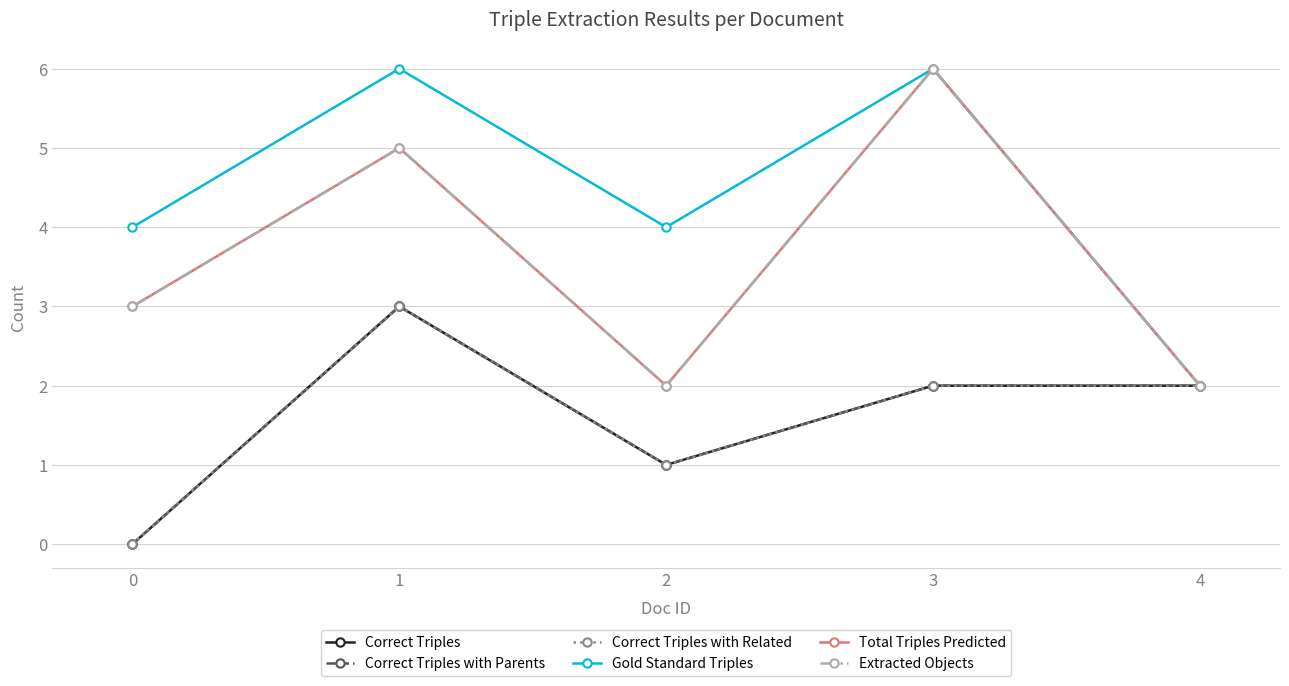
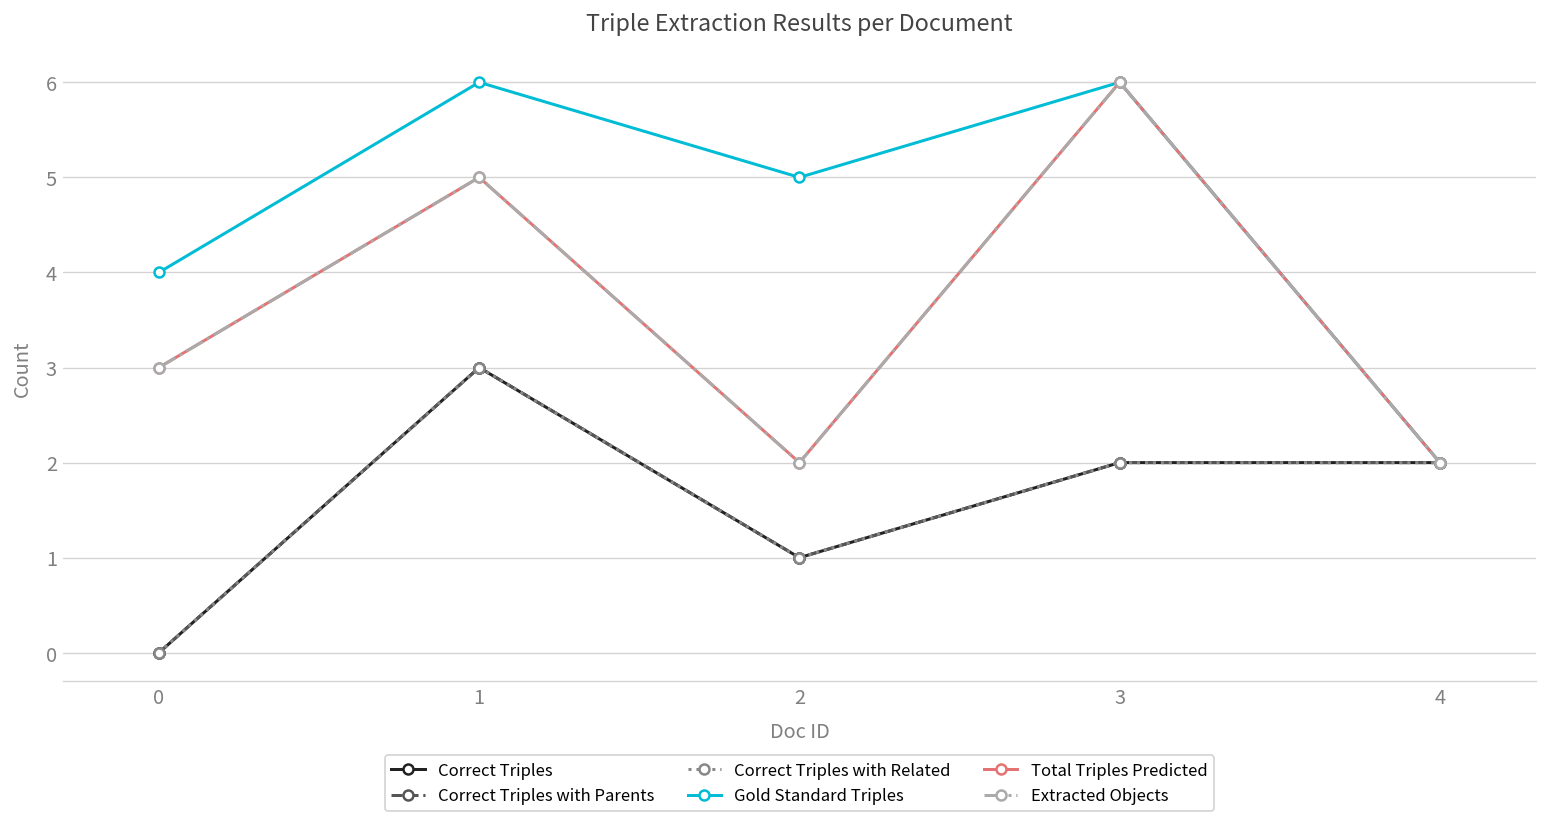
  {
    "Gold Standard Triples": {
      "0": 4,
      "1": 6,
-     "2": 4
+     "2": 5
    }
  }
